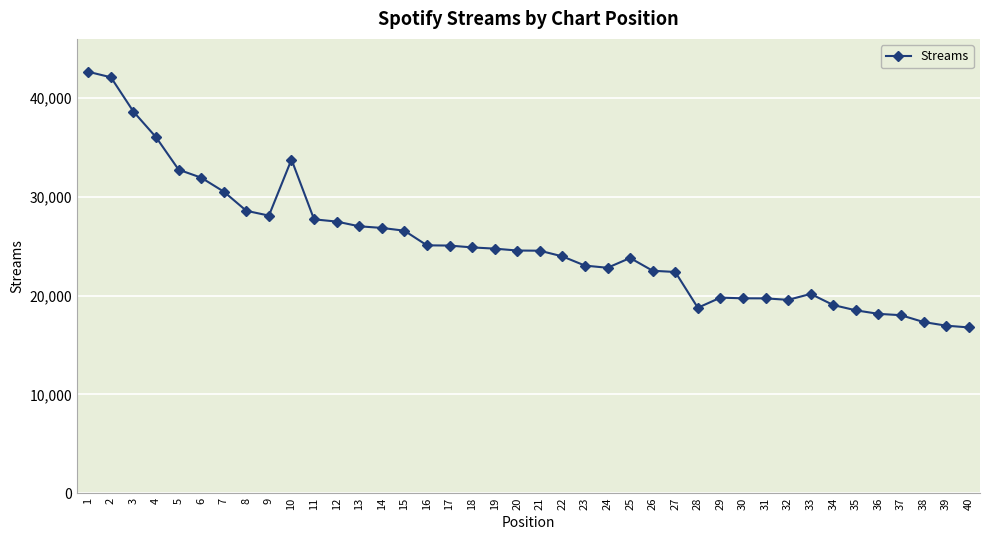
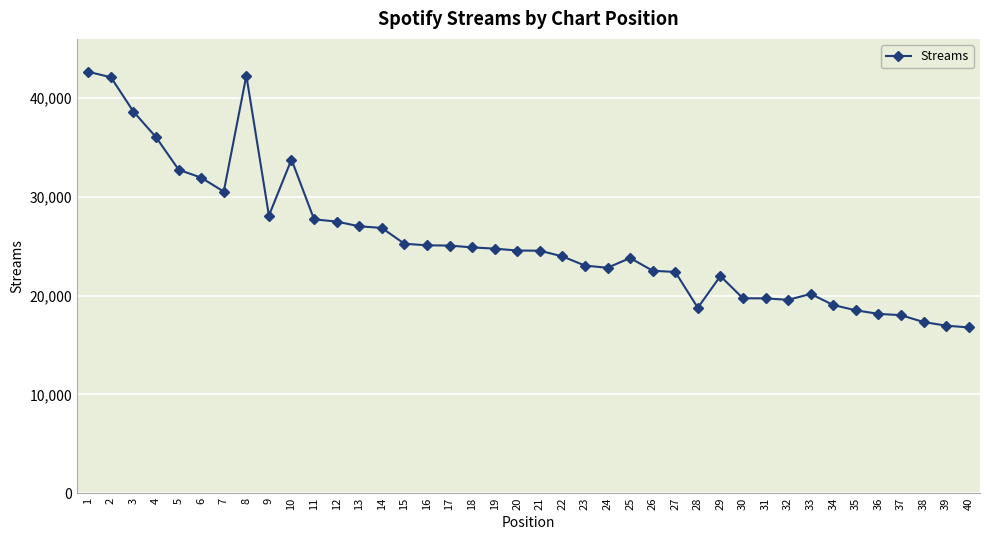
  {
    "1": "43,000",
    "2": "42,000",
    "3": "39,000",
    "4": "36,000",
    "5": "33,000",
    "6": "32,000",
    "7": "31,000",
-   "8": "29,000",
+   "8": "42,000",
    "9": "28,000",
    "10": "34,000",
    "11": "28,000",
    "12": "27,000",
    "13": "27,000",
    "14": "27,000",
-   "15": "27,000",
+   "15": "25,000",
    "16": "25,000",
    "17": "25,000",
    "18": "25,000",
    "19": "25,000",
    "20": "25,000",
    "21": "25,000",
    "22": "24,000",
    "23": "23,000",
    "24": "23,000",
    "25": "24,000",
    "26": "23,000",
    "27": "22,000",
    "28": "19,000",
-   "29": "20,000",
+   "29": "22,000",
    "30": "20,000",
    "31": "20,000",
    "32": "20,000",
    "33": "20,000",
    "34": "19,000",
    "35": "19,000",
    "36": "18,000",
    "37": "18,000",
    "38": "17,000",
    "39": "17,000",
    "40": "17,000"
  }
